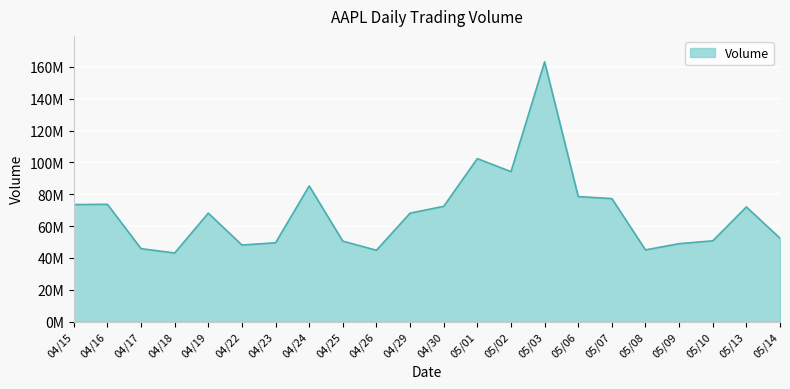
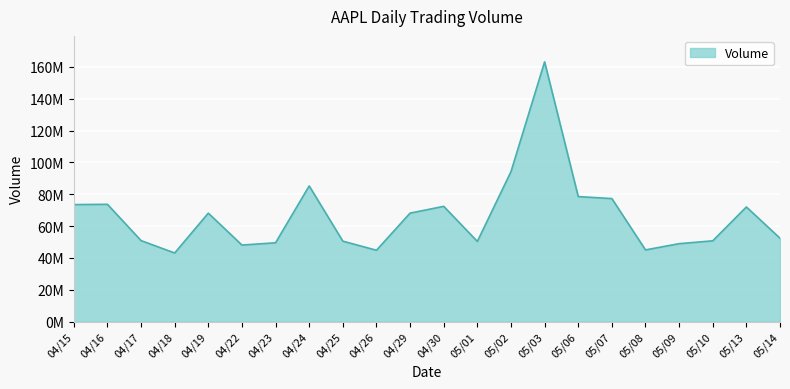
  {
    "04/15": 74000000,
    "04/16": 74000000,
-   "04/17": 46000000,
+   "04/17": 51000000,
    "04/18": 43000000,
    "04/19": 68000000,
    "04/22": 48000000,
    "04/23": 50000000,
    "04/24": 85000000,
    "04/25": 51000000,
    "04/26": 45000000,
    "04/29": 68000000,
    "04/30": 72000000,
-   "05/01": 102000000,
+   "05/01": 50000000,
    "05/02": 94000000,
    "05/03": 163000000,
    "05/06": 79000000,
    "05/07": 77000000,
    "05/08": 45000000,
    "05/09": 49000000,
    "05/10": 51000000,
    "05/13": 72000000,
    "05/14": 52000000
  }
